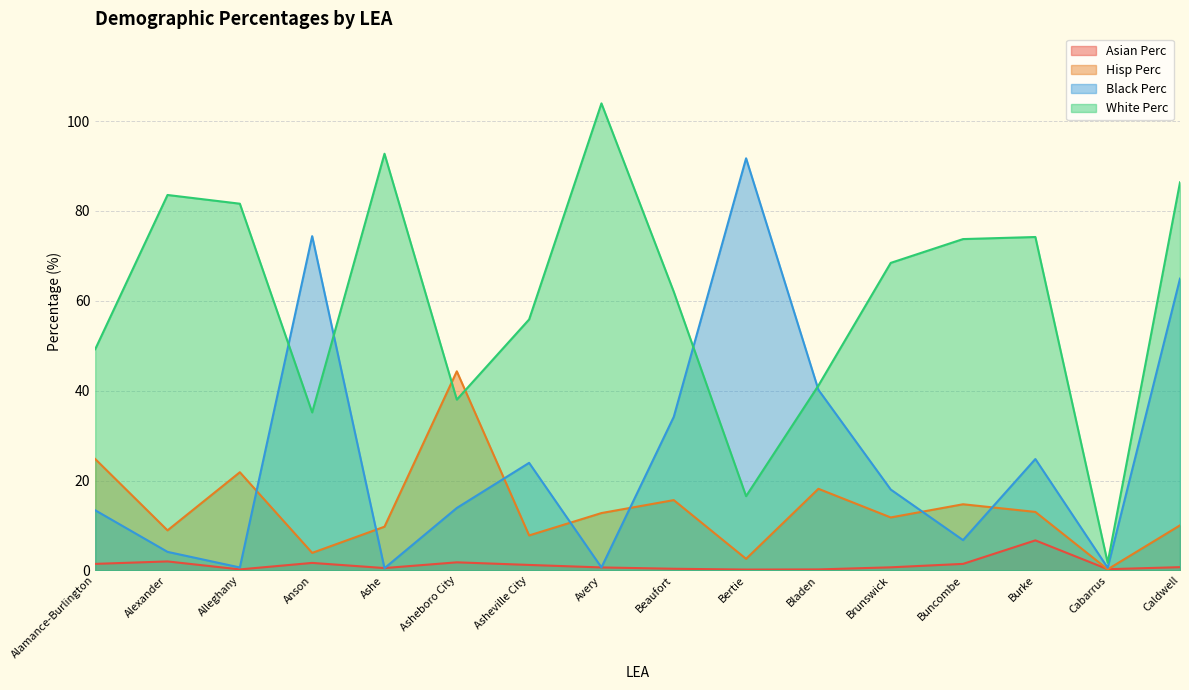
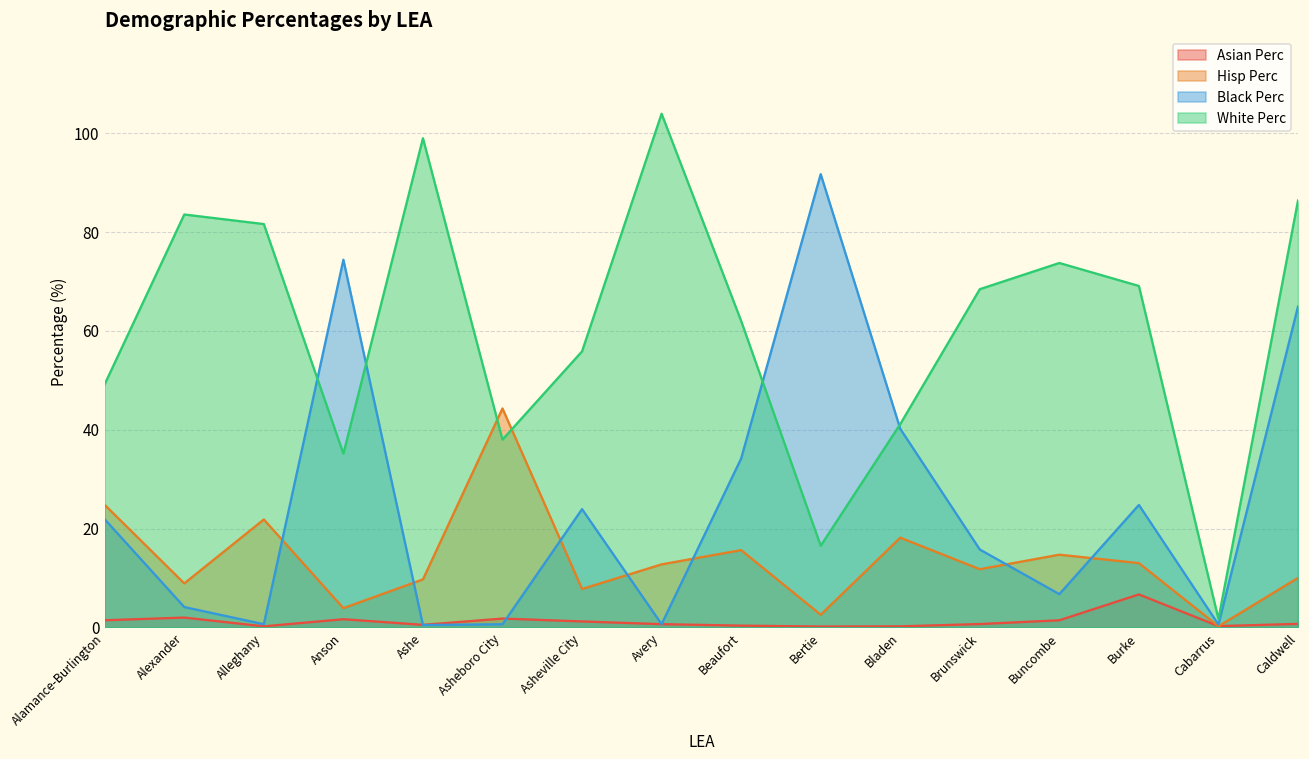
  {
    "Black Perc": {
-     "Alamance-Burlington": 13,
+     "Alamance-Burlington": 22,
      "Alexander": 4,
      "Anson": 74,
-     "Asheboro City": 14,
+     "Asheboro City": 1,
      "Asheville City": 24,
      "Beaufort": 34,
      "Bertie": 92,
      "Bladen": 40,
-     "Brunswick": 18,
+     "Brunswick": 16,
      "Buncombe": 7,
      "Burke": 25,
      "Caldwell": 65
    },
    "White Perc": {
      "Alamance-Burlington": 49,
      "Alexander": 84,
      "Alleghany": 82,
      "Anson": 35,
-     "Ashe": 93,
+     "Ashe": 99,
      "Asheboro City": 38,
      "Asheville City": 56,
      "Avery": 104,
      "Beaufort": 62,
      "Bertie": 17,
      "Bladen": 41,
      "Brunswick": 68,
      "Buncombe": 74,
-     "Burke": 74,
+     "Burke": 69,
      "Cabarrus": 2,
      "Caldwell": 86
    }
  }
